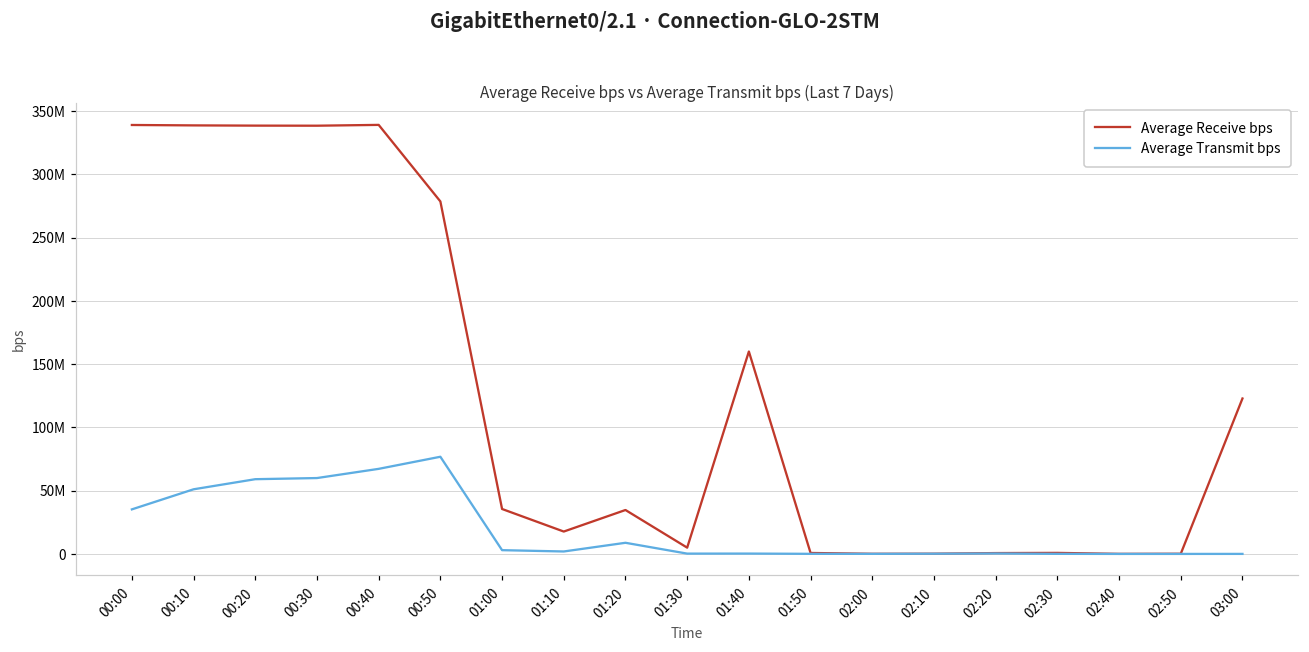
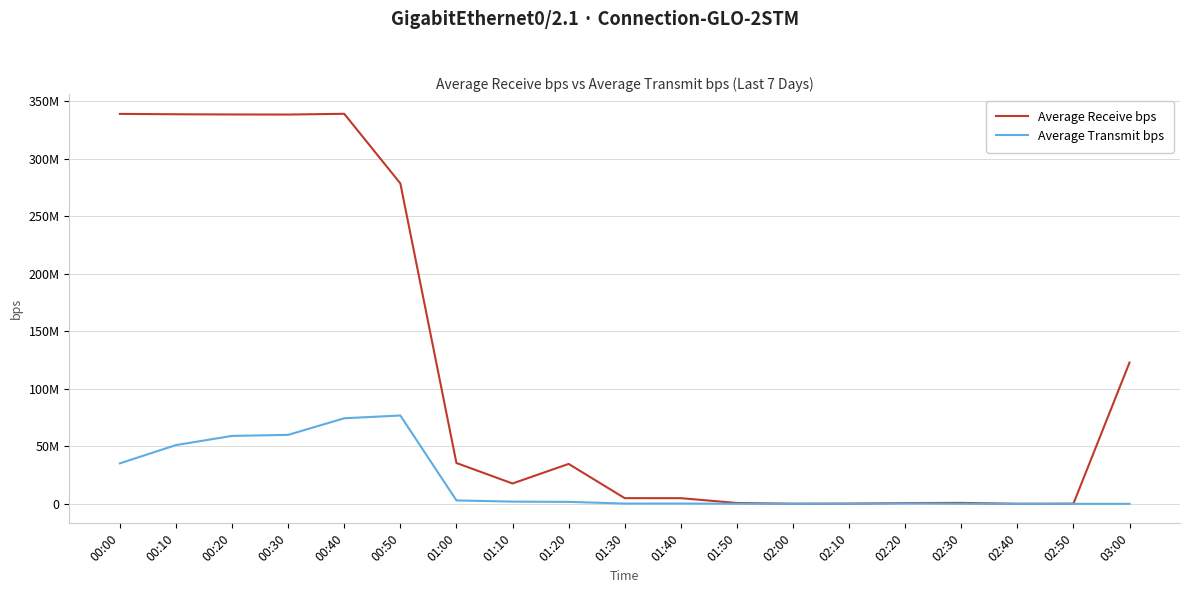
  {
    "Average Receive bps": {
      "00:00": 339000000,
      "00:10": 339000000,
      "00:20": 339000000,
      "00:30": 338000000,
      "00:40": 339000000,
      "00:50": 279000000,
      "01:00": 36000000,
      "01:10": 18000000,
      "01:20": 35000000,
      "01:30": 5000000,
-     "01:40": 160000000,
+     "01:40": 5000000,
      "03:00": 123000000
    },
    "Average Transmit bps": {
      "00:00": 35000000,
      "00:10": 51000000,
      "00:20": 59000000,
      "00:30": 60000000,
-     "00:40": 67000000,
+     "00:40": 74000000,
      "00:50": 77000000,
      "01:00": 3000000,
      "01:10": 2000000,
-     "01:20": 9000000,
+     "01:20": 2000000,
      "01:30": 0,
      "01:40": 0,
      "03:00": 0
    }
  }
